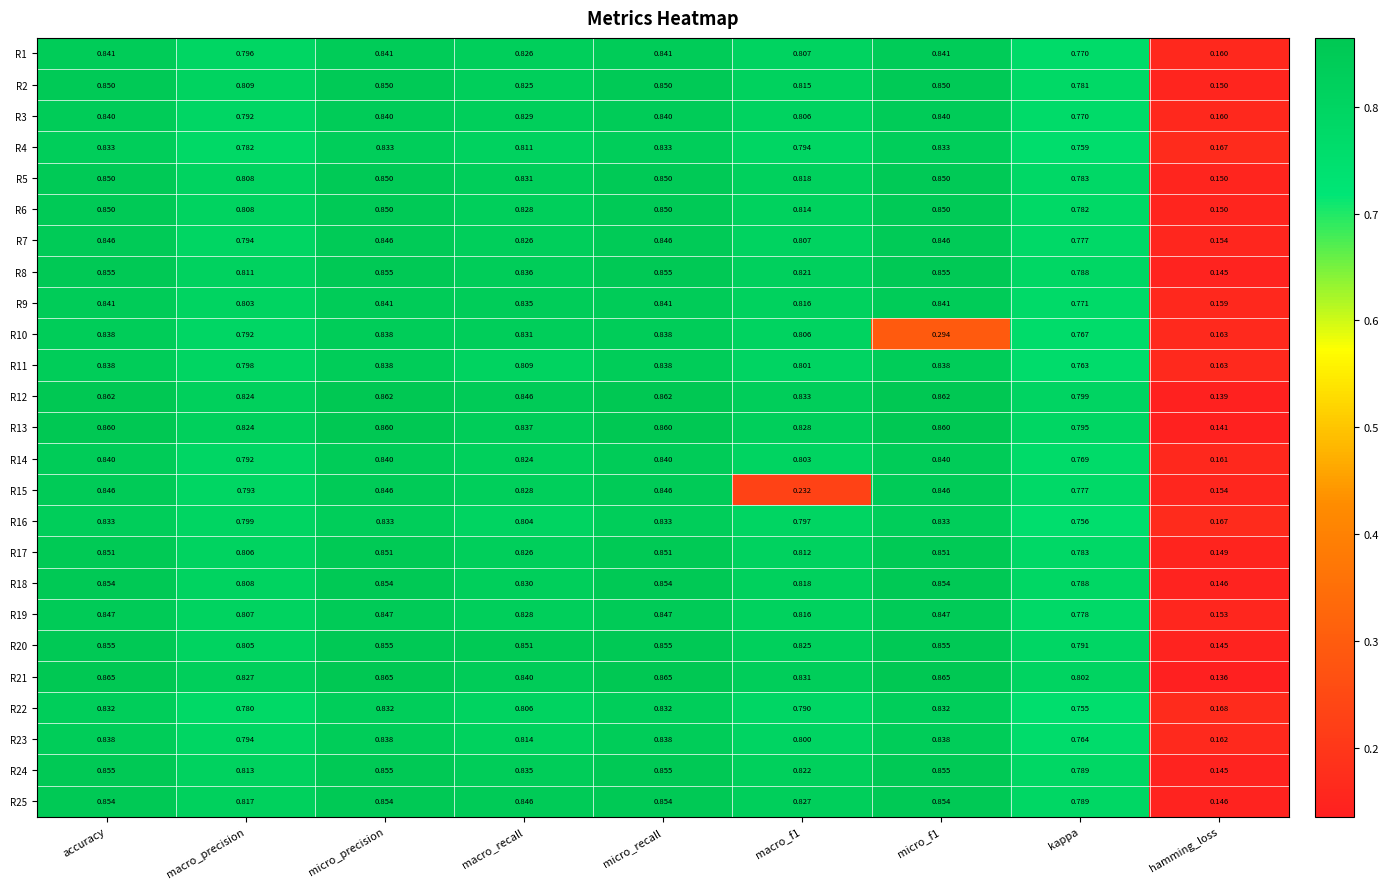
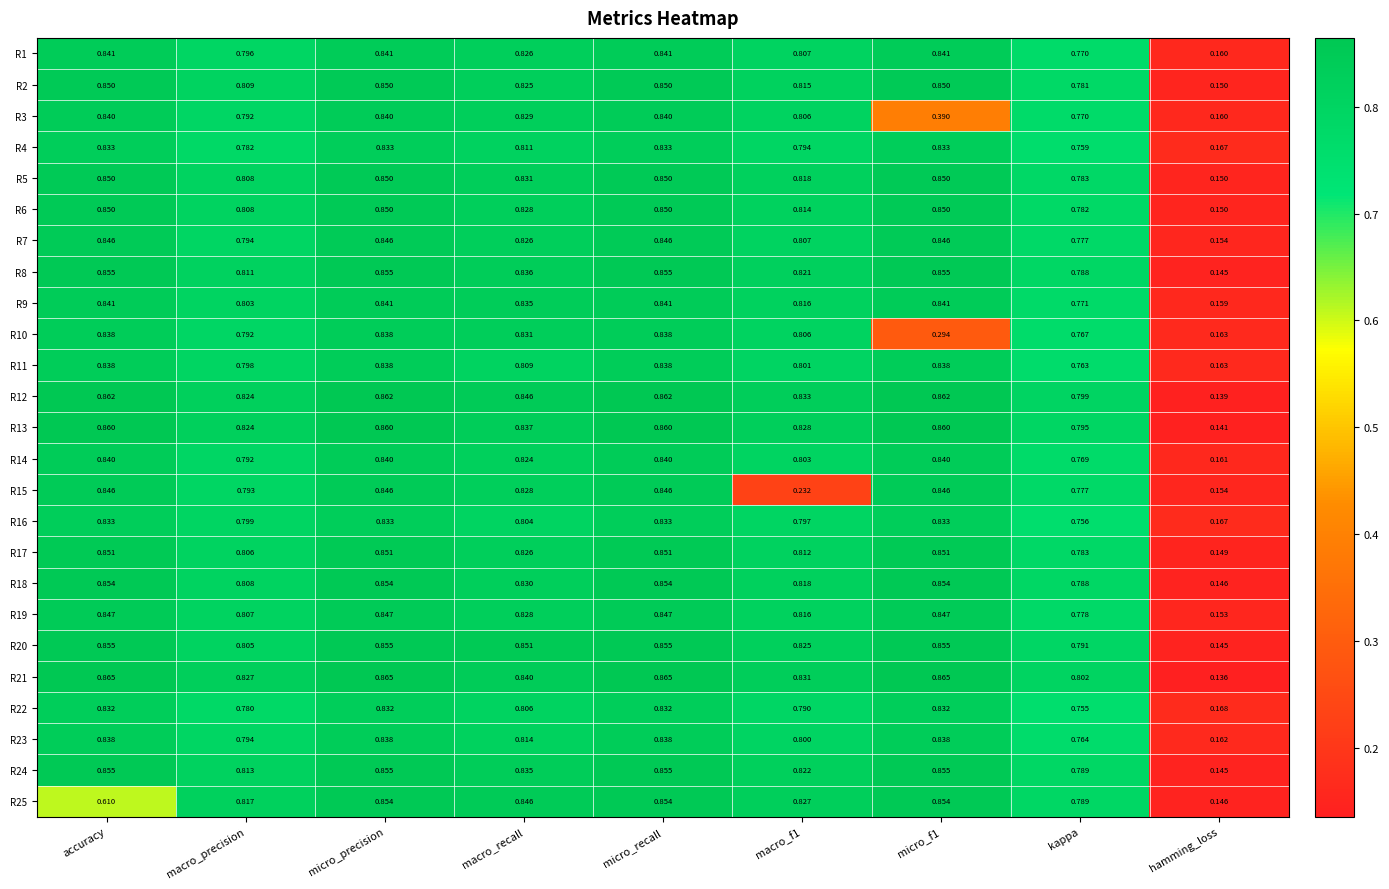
  {
    "R3": {
      "accuracy": 0.840,
      "macro_precision": 0.792,
      "micro_precision": 0.840,
      "macro_recall": 0.829,
      "micro_recall": 0.840,
      "macro_f1": 0.806,
-     "micro_f1": 0.840,
+     "micro_f1": 0.390,
      "kappa": 0.770,
      "hamming_loss": 0.160
    },
    "R25": {
-     "accuracy": 0.854,
+     "accuracy": 0.610,
      "macro_precision": 0.817,
      "micro_precision": 0.854,
      "macro_recall": 0.846,
      "micro_recall": 0.854,
      "macro_f1": 0.827,
      "micro_f1": 0.854,
      "kappa": 0.789,
      "hamming_loss": 0.146
    }
  }
